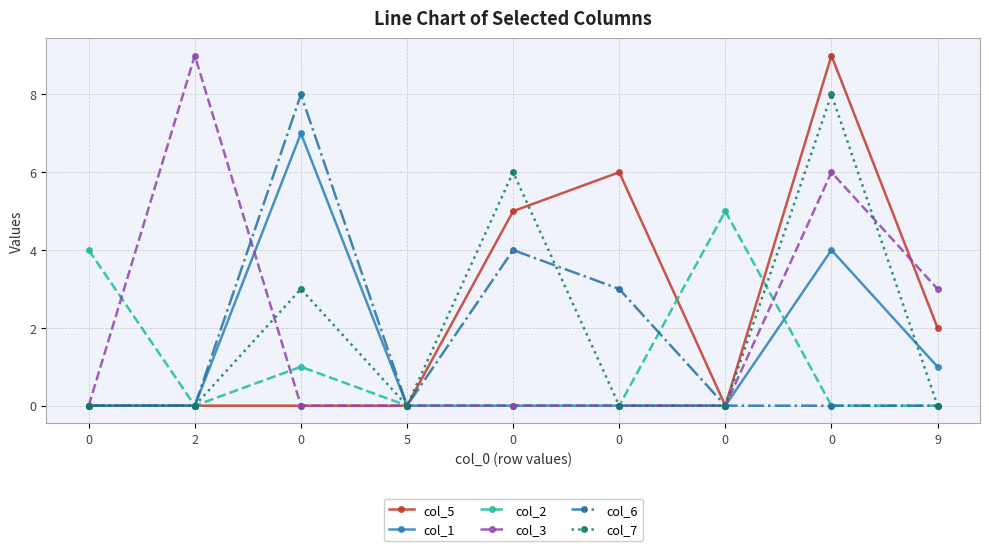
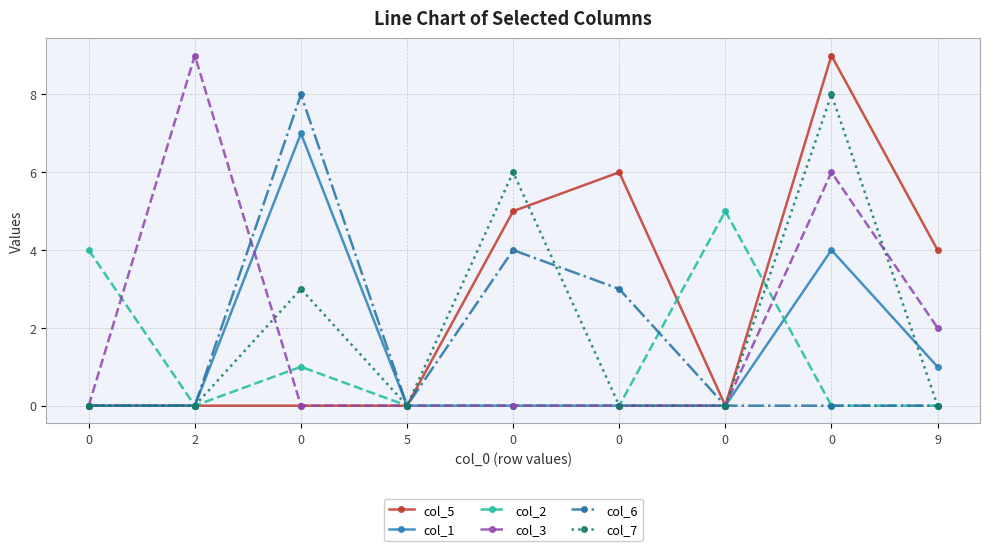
  {
    "col_5": {
-     "9": 2
+     "9": 4
    },
    "col_3": {
      "2": 9,
-     "9": 3
+     "9": 2
    }
  }
